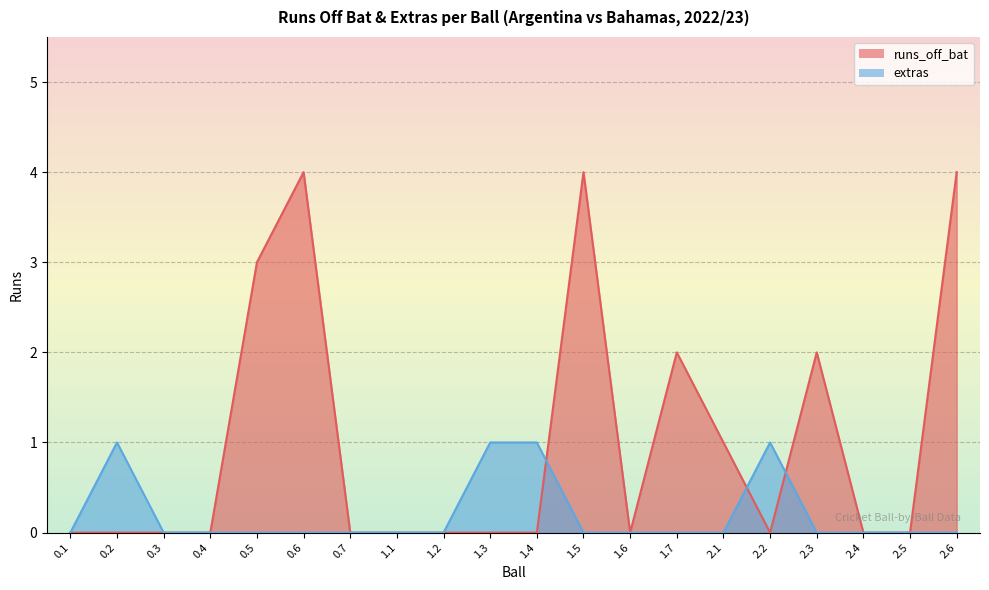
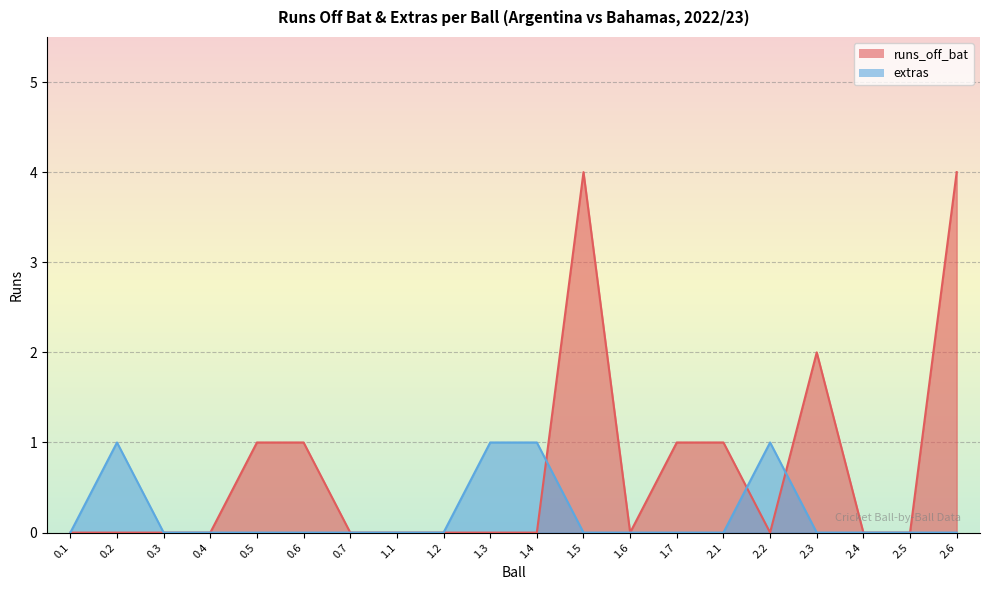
  {
    "runs_off_bat": {
      "0.2": 0,
-     "0.5": 3,
-     "0.6": 4,
+     "0.5": 1,
+     "0.6": 1,
      "1.3": 0,
      "1.4": 0,
      "1.5": 4,
-     "1.7": 2,
+     "1.7": 1,
      "2.1": 1,
      "2.2": 0,
      "2.3": 2,
      "2.6": 4
    },
    "extras": {
      "0.2": 1,
      "0.5": 0,
      "0.6": 0,
      "1.3": 1,
      "1.4": 1,
      "1.5": 0,
      "1.7": 0,
      "2.1": 0,
      "2.2": 1,
      "2.3": 0,
      "2.6": 0
    }
  }
